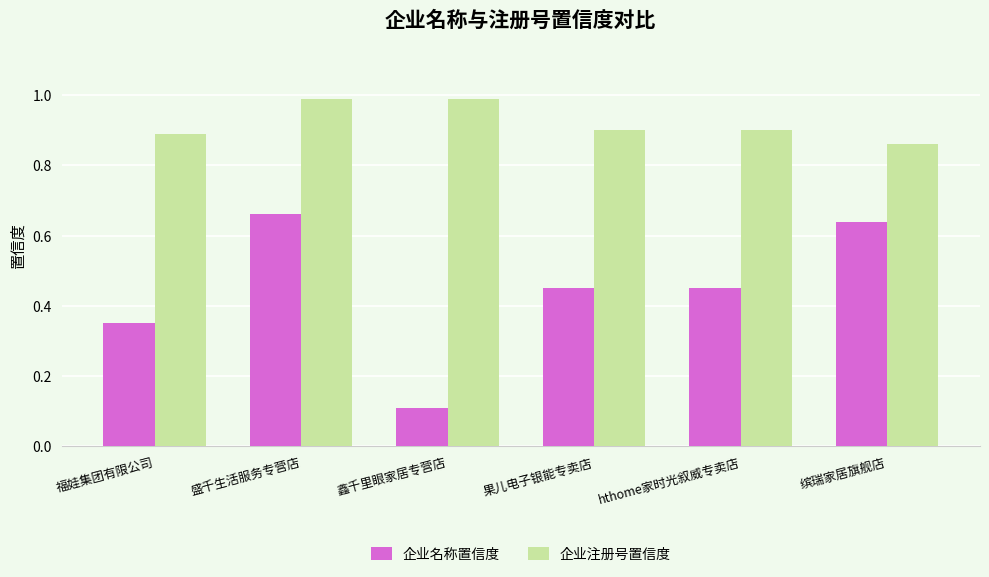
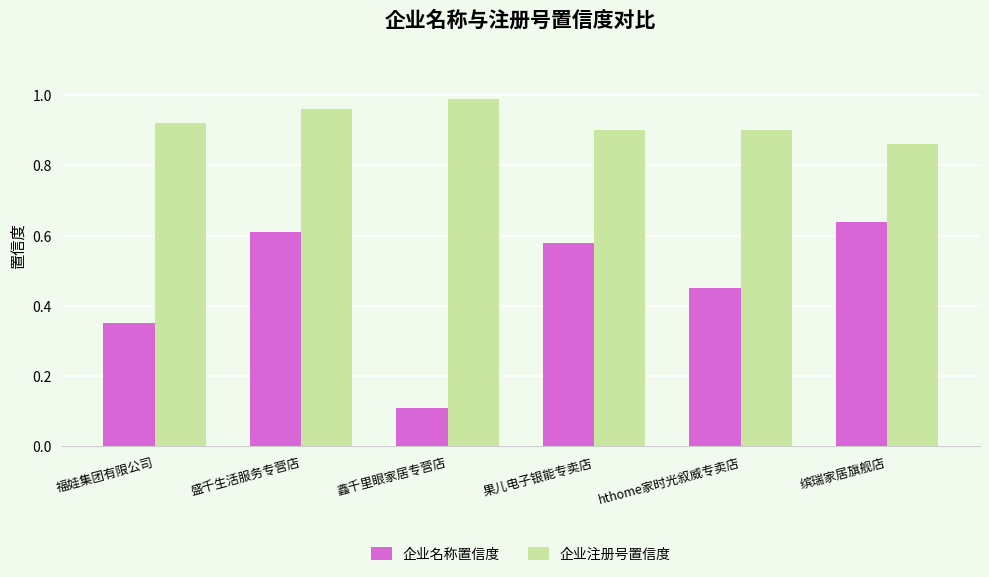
  {
    "企业名称置信度": {
      "福娃集团有限公司": 0.35,
-     "盛千生活服务专营店": 0.66,
+     "盛千生活服务专营店": 0.61,
      "鑫千里眼家居专营店": 0.11,
-     "果儿电子银能专卖店": 0.45,
+     "果儿电子银能专卖店": 0.58,
      "hthome家时光叙威专卖店": 0.45,
      "缤瑞家居旗舰店": 0.64
    },
    "企业注册号置信度": {
-     "福娃集团有限公司": 0.89,
-     "盛千生活服务专营店": 0.99,
+     "福娃集团有限公司": 0.92,
+     "盛千生活服务专营店": 0.96,
      "鑫千里眼家居专营店": 0.99,
      "果儿电子银能专卖店": 0.90,
      "hthome家时光叙威专卖店": 0.90,
      "缤瑞家居旗舰店": 0.86
    }
  }
